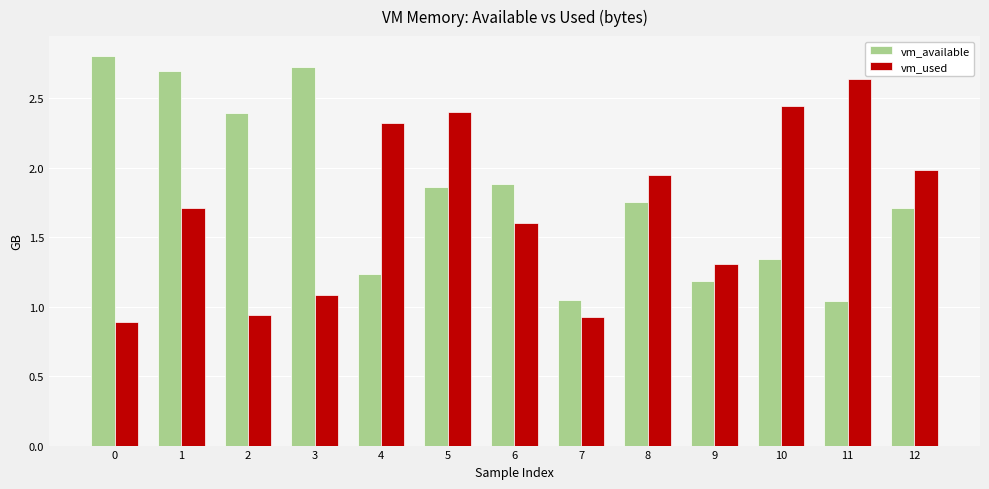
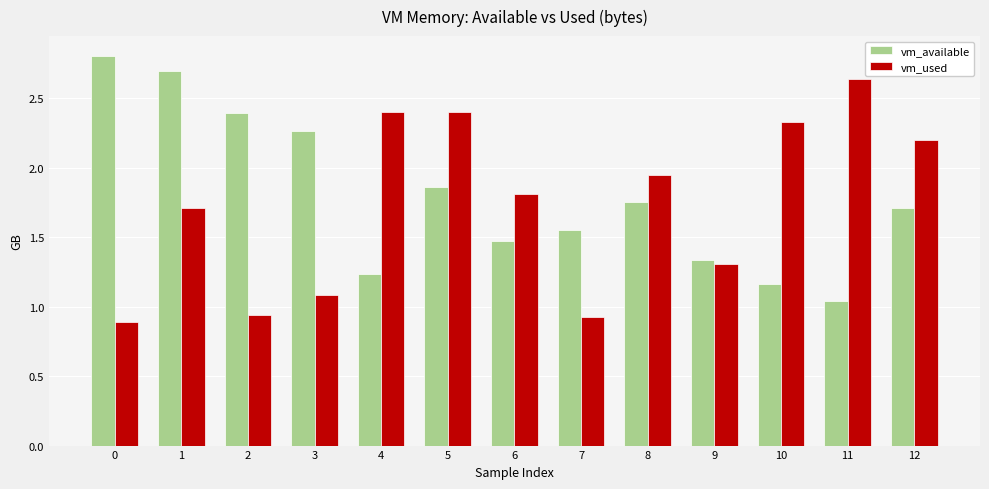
  {
    "vm_available": {
      "0": 2.81,
      "1": 2.70,
      "2": 2.39,
-     "3": 2.73,
+     "3": 2.27,
      "4": 1.23,
      "5": 1.86,
-     "6": 1.88,
-     "7": 1.05,
+     "6": 1.47,
+     "7": 1.55,
      "8": 1.75,
-     "9": 1.19,
-     "10": 1.35,
+     "9": 1.34,
+     "10": 1.17,
      "11": 1.04,
      "12": 1.71
    },
    "vm_used": {
      "0": 0.89,
      "1": 1.71,
      "2": 0.94,
      "3": 1.08,
-     "4": 2.32,
+     "4": 2.40,
      "5": 2.40,
-     "6": 1.60,
+     "6": 1.81,
      "7": 0.93,
      "8": 1.95,
      "9": 1.31,
-     "10": 2.45,
+     "10": 2.33,
      "11": 2.64,
-     "12": 1.98
+     "12": 2.20
    }
  }
